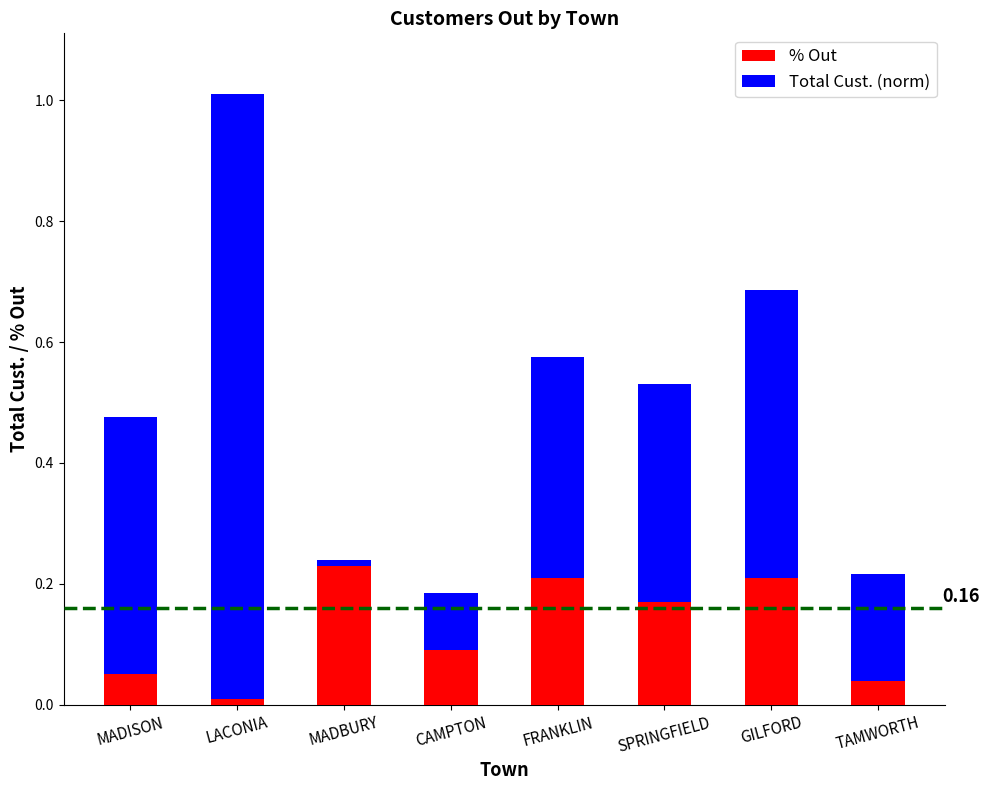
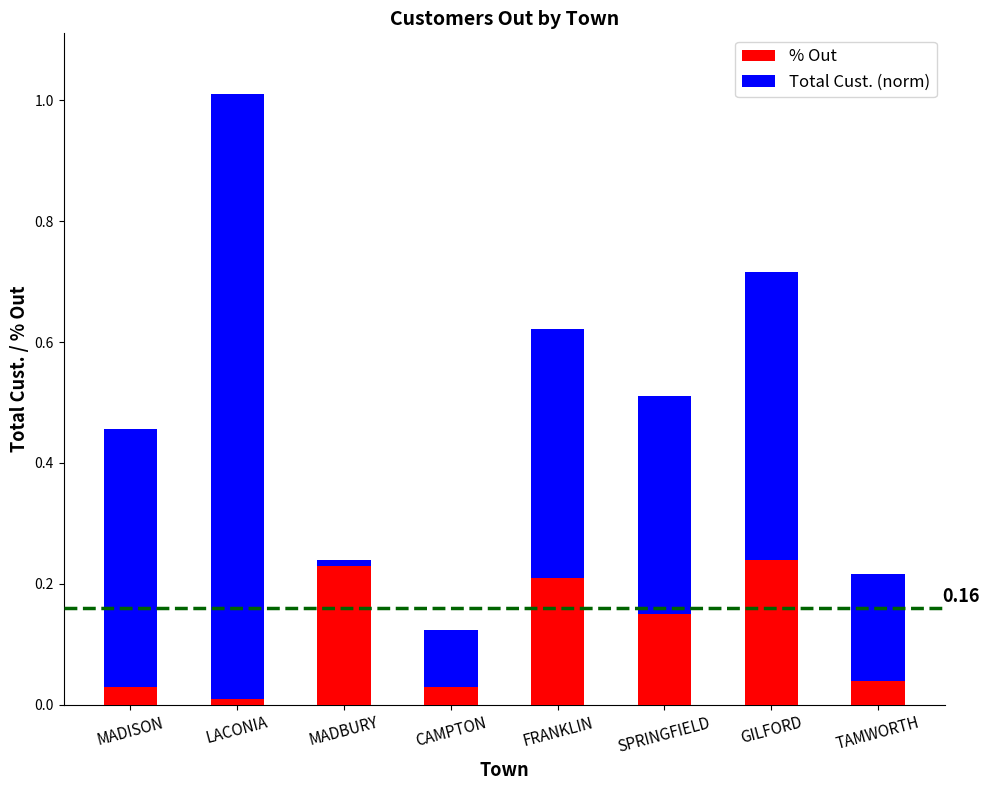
  {
    "% Out": {
-     "MADISON": 0.05,
+     "MADISON": 0.03,
      "LACONIA": 0.01,
      "MADBURY": 0.23,
-     "CAMPTON": 0.09,
+     "CAMPTON": 0.03,
      "FRANKLIN": 0.21,
-     "SPRINGFIELD": 0.17,
-     "GILFORD": 0.21,
+     "SPRINGFIELD": 0.15,
+     "GILFORD": 0.24,
      "TAMWORTH": 0.04
    },
    "Total Cust. (norm)": {
      "MADISON": 0.43,
      "LACONIA": 1.00,
      "MADBURY": 0.01,
      "CAMPTON": 0.09,
-     "FRANKLIN": 0.37,
+     "FRANKLIN": 0.41,
      "SPRINGFIELD": 0.36,
      "GILFORD": 0.48,
      "TAMWORTH": 0.18
    }
  }
